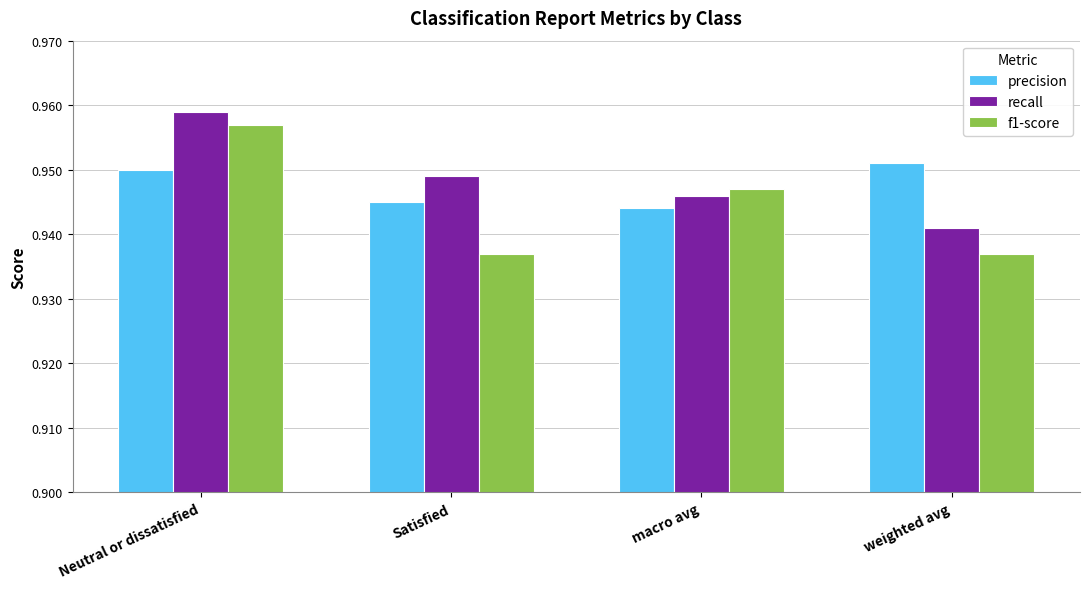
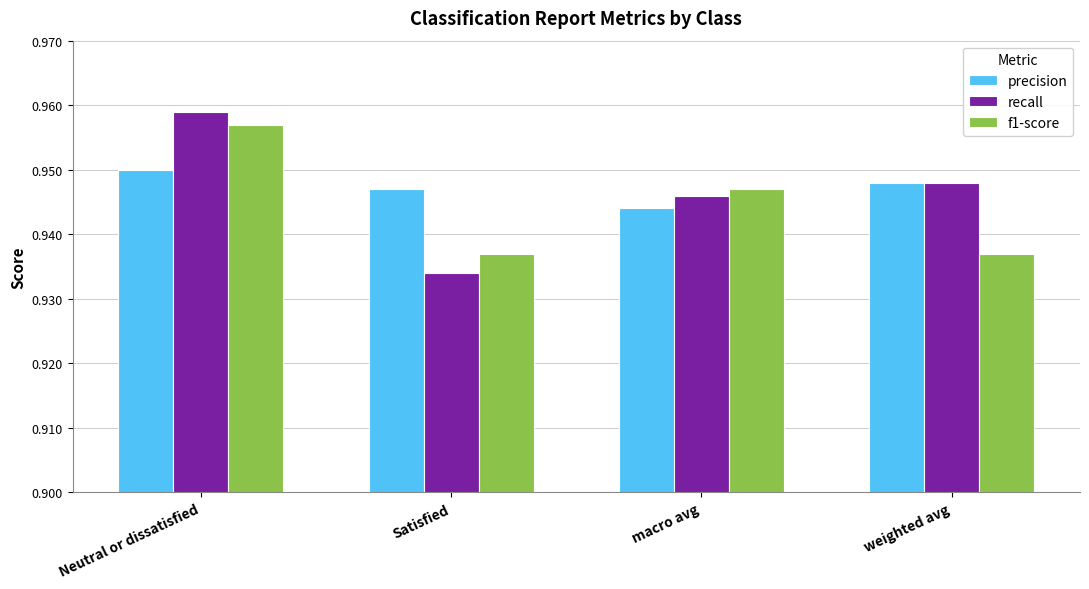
  {
    "precision": {
      "Neutral or dissatisfied": 0.950,
-     "Satisfied": 0.945,
+     "Satisfied": 0.947,
      "macro avg": 0.944,
-     "weighted avg": 0.951
+     "weighted avg": 0.948
    },
    "recall": {
      "Neutral or dissatisfied": 0.959,
-     "Satisfied": 0.949,
+     "Satisfied": 0.934,
      "macro avg": 0.946,
-     "weighted avg": 0.941
+     "weighted avg": 0.948
    },
    "f1-score": {
      "Neutral or dissatisfied": 0.957,
      "Satisfied": 0.937,
      "macro avg": 0.947,
      "weighted avg": 0.937
    }
  }
